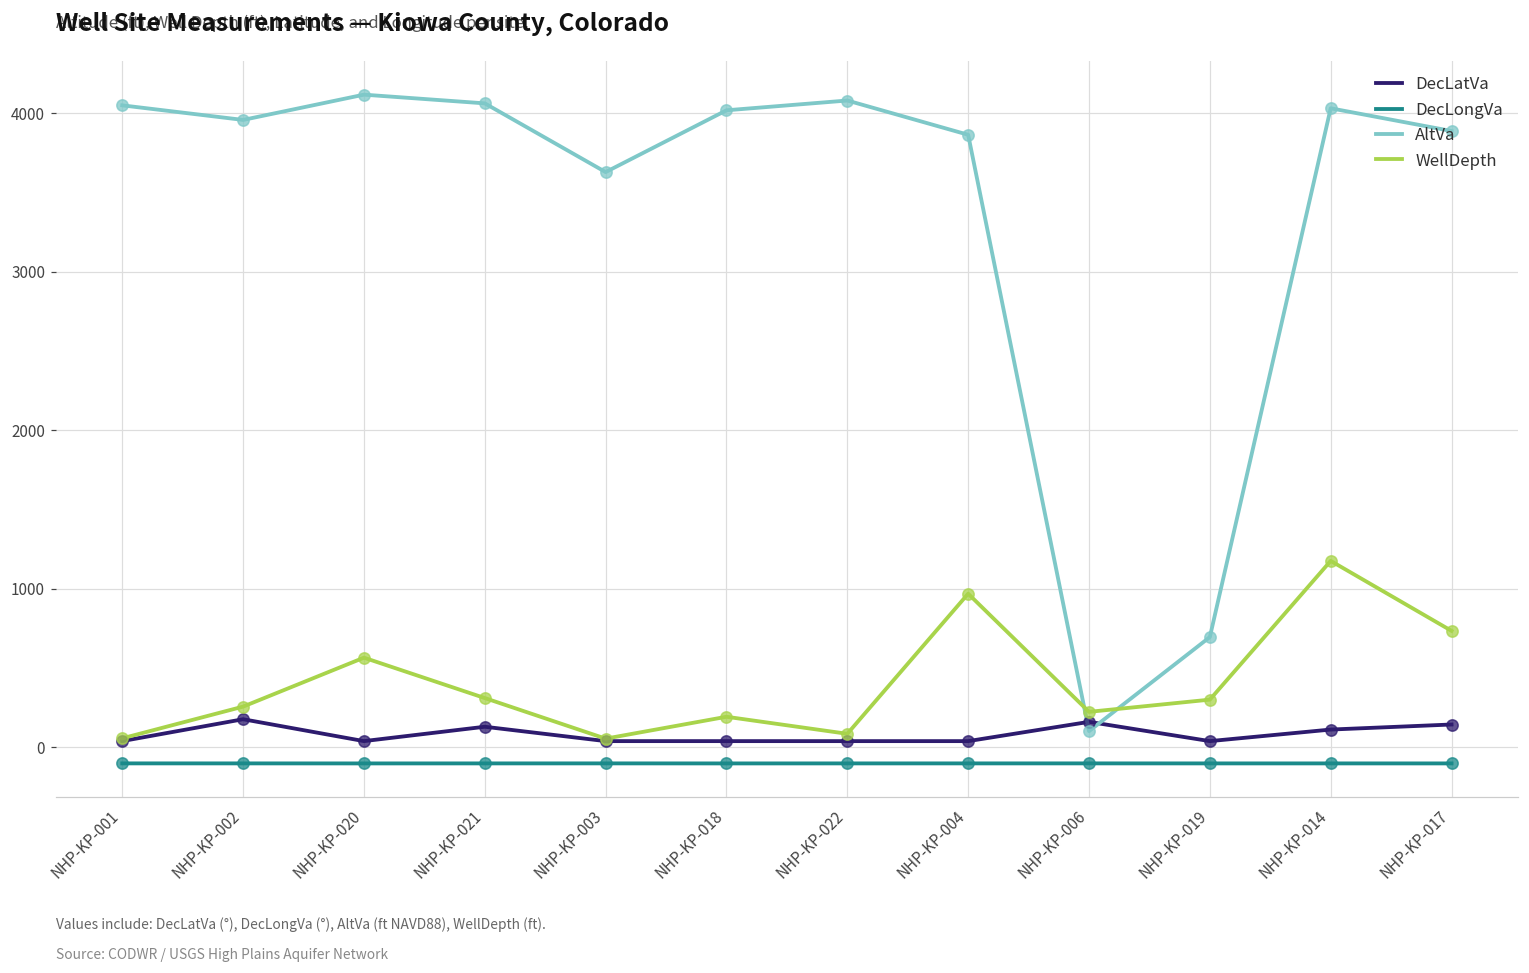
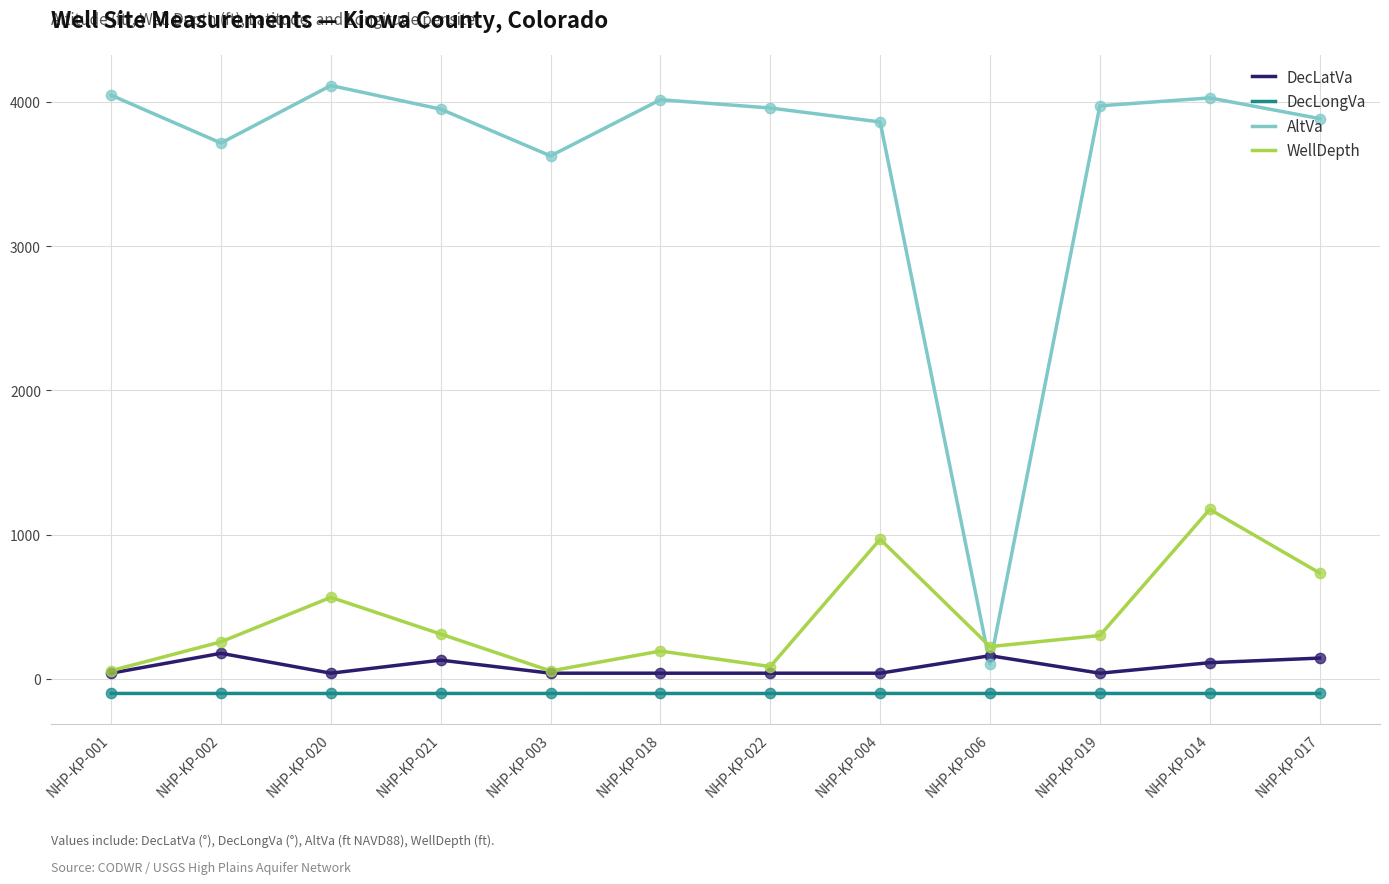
  {
    "DecLatVa": {
      "NHP-KP-002": 180,
      "NHP-KP-020": 40,
      "NHP-KP-021": 130,
      "NHP-KP-018": 40,
      "NHP-KP-022": 40,
      "NHP-KP-004": 40,
      "NHP-KP-006": 160,
      "NHP-KP-019": 40,
      "NHP-KP-014": 110,
      "NHP-KP-017": 140
    },
    "DecLongVa": {
      "NHP-KP-001": -100,
      "NHP-KP-002": -100,
      "NHP-KP-020": -100,
      "NHP-KP-021": -100,
      "NHP-KP-003": -100,
      "NHP-KP-018": -100,
      "NHP-KP-022": -100,
      "NHP-KP-004": -100,
      "NHP-KP-006": -100,
      "NHP-KP-019": -100,
      "NHP-KP-014": -100,
      "NHP-KP-017": -100
    },
    "AltVa": {
      "NHP-KP-001": 4050,
-     "NHP-KP-002": 3960,
+     "NHP-KP-002": 3720,
      "NHP-KP-020": 4120,
-     "NHP-KP-021": 4060,
+     "NHP-KP-021": 3950,
      "NHP-KP-003": 3630,
      "NHP-KP-018": 4020,
-     "NHP-KP-022": 4080,
+     "NHP-KP-022": 3960,
      "NHP-KP-004": 3860,
      "NHP-KP-006": 100,
-     "NHP-KP-019": 690,
+     "NHP-KP-019": 3980,
      "NHP-KP-014": 4030,
      "NHP-KP-017": 3890
    },
    "WellDepth": {
      "NHP-KP-002": 260,
      "NHP-KP-020": 560,
      "NHP-KP-021": 310,
      "NHP-KP-018": 190,
      "NHP-KP-022": 80,
      "NHP-KP-004": 970,
      "NHP-KP-006": 220,
      "NHP-KP-019": 300,
      "NHP-KP-014": 1180,
      "NHP-KP-017": 730
    }
  }
